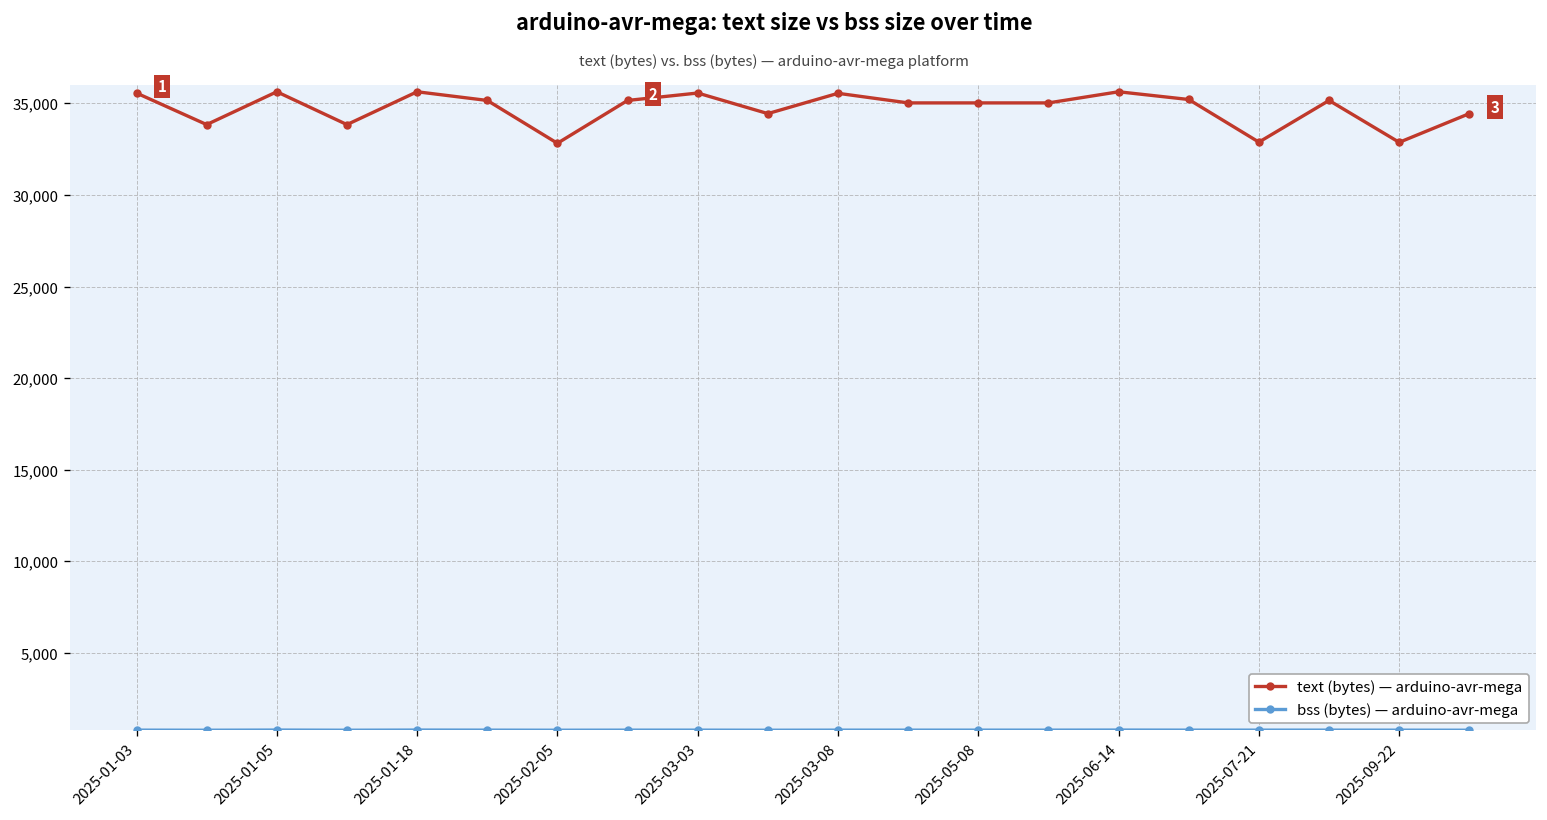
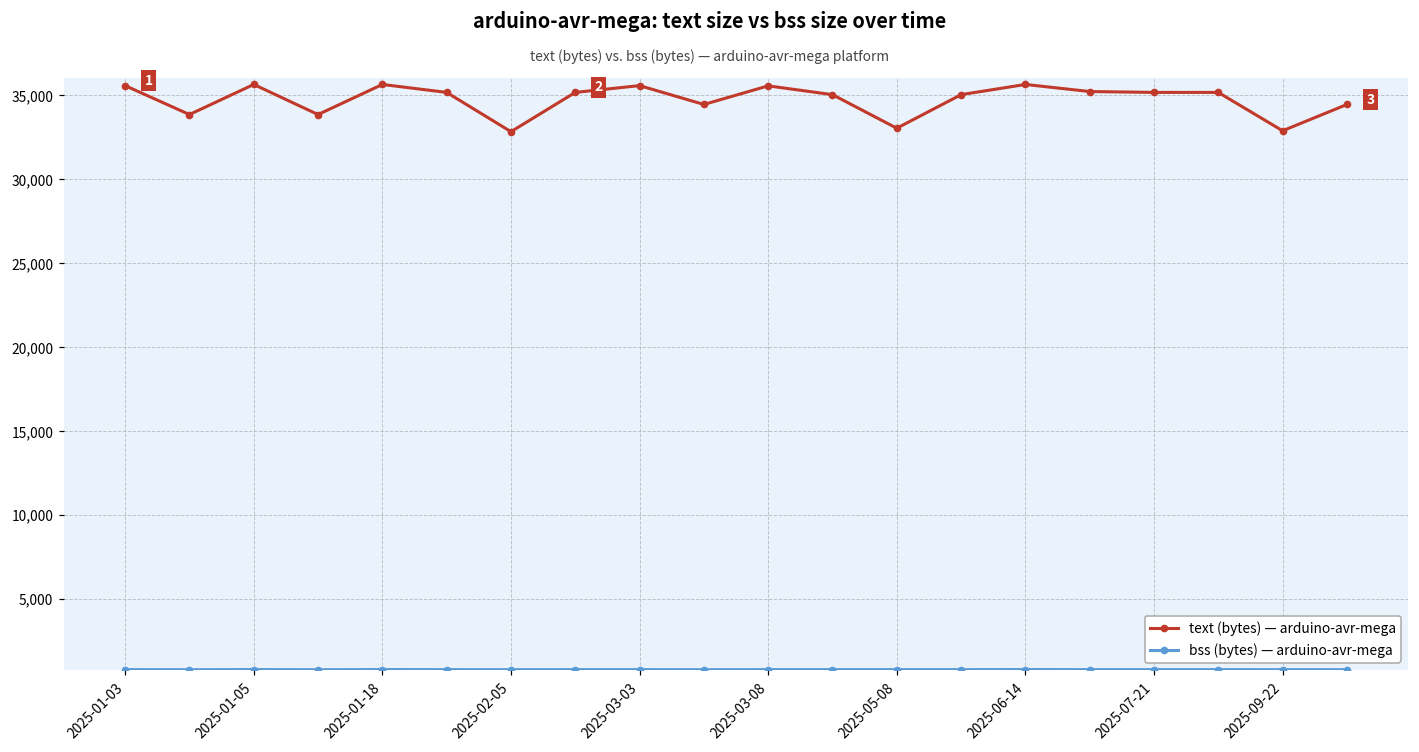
  {
    "text (bytes) — arduino-avr-mega": {
      "2025-01-05": "35,600",
      "2025-01-18": "35,600",
      "2025-02-05": "32,800",
      "2025-03-03": "35,600",
      "2025-03-08": "35,600",
-     "2025-05-08": "35,000",
+     "2025-05-08": "33,000",
      "2025-06-14": "35,600",
-     "2025-07-21": "32,900",
+     "2025-07-21": "35,200",
      "2025-09-22": "32,900"
    },
    "bss (bytes) — arduino-avr-mega": {
      "2025-01-03": "800",
      "2025-01-05": "800",
      "2025-01-18": "800",
      "2025-02-05": "800",
      "2025-03-03": "800",
      "2025-03-08": "800",
      "2025-05-08": "800",
      "2025-06-14": "800",
      "2025-07-21": "800",
      "2025-09-22": "800"
    }
  }
